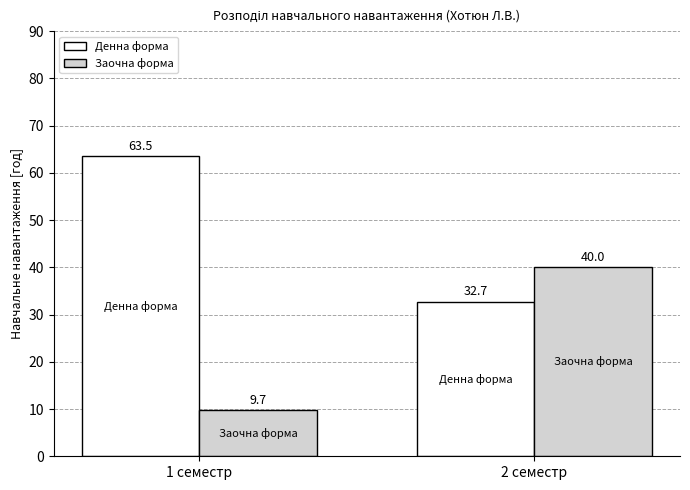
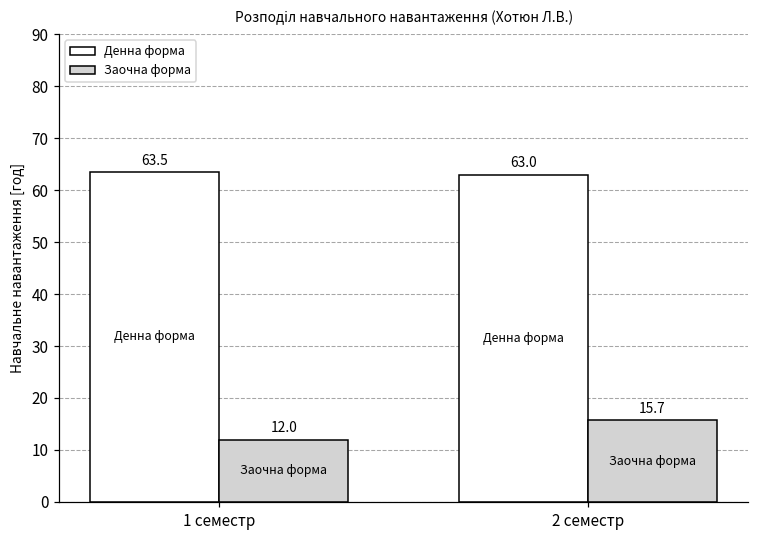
  {
    "Денна форма": {
      "1 семестр": 63.5,
-     "2 семестр": 32.7
+     "2 семестр": 63.0
    },
    "Заочна форма": {
-     "1 семестр": 9.7,
-     "2 семестр": 40.0
+     "1 семестр": 12.0,
+     "2 семестр": 15.7
    }
  }
